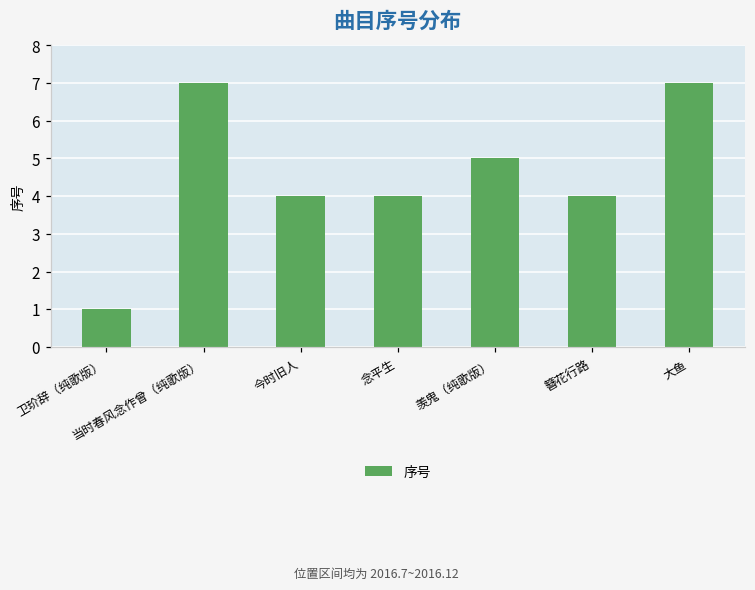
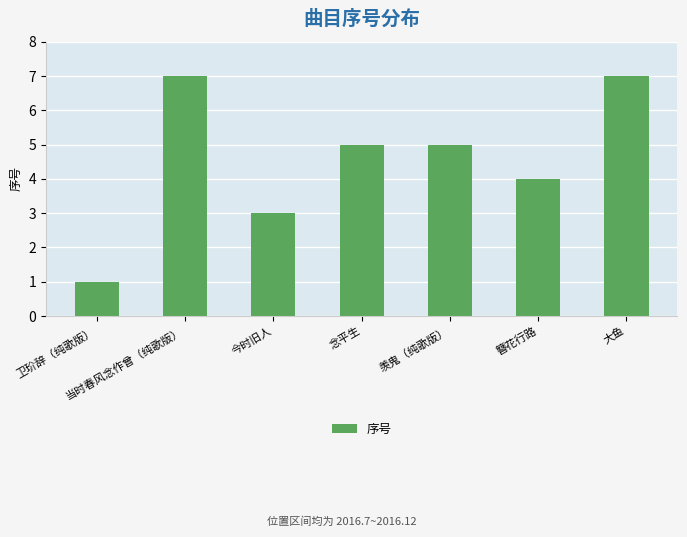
  {
    "卫玠辞（纯歌版）": 1,
    "当时春风念作曾（纯歌版）": 7,
-   "今时旧人": 4,
-   "念平生": 4,
+   "今时旧人": 3,
+   "念平生": 5,
    "羡鬼（纯歌版）": 5,
    "簪花行路": 4,
    "大鱼": 7
  }
